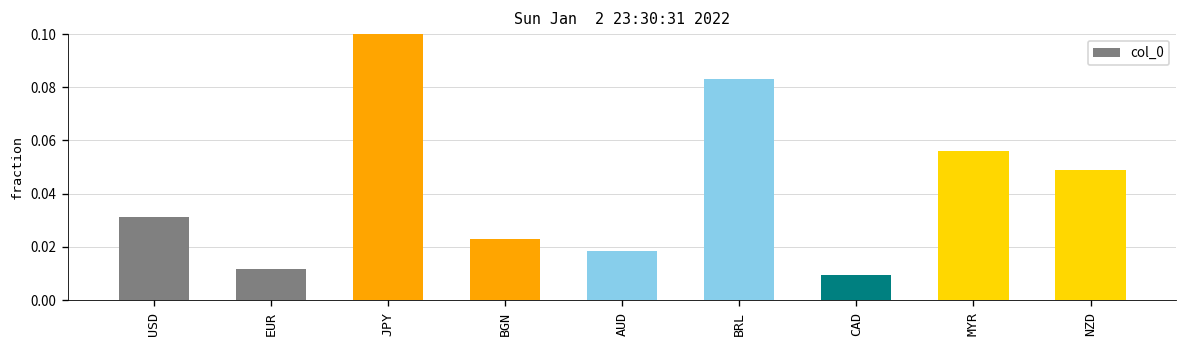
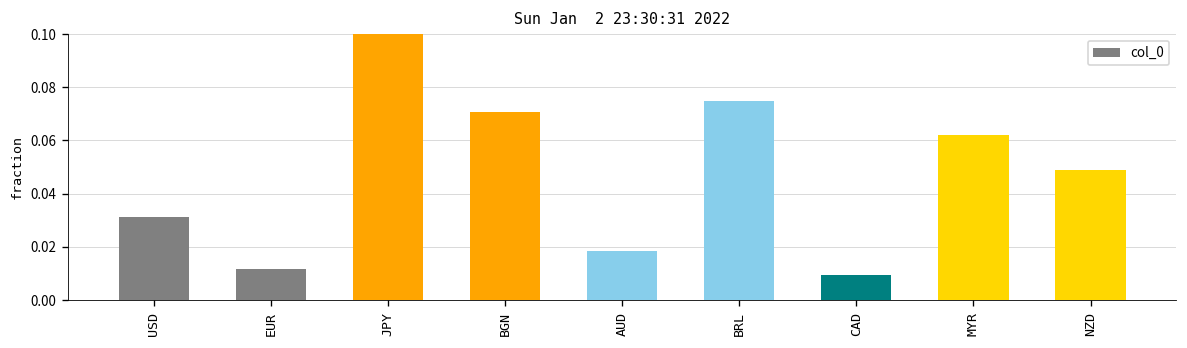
  {
    "USD": 0.031,
    "EUR": 0.012,
-   "BGN": 0.023,
+   "BGN": 0.071,
    "AUD": 0.018,
-   "BRL": 0.083,
+   "BRL": 0.075,
    "CAD": 0.009,
-   "MYR": 0.056,
+   "MYR": 0.062,
    "NZD": 0.049
  }
